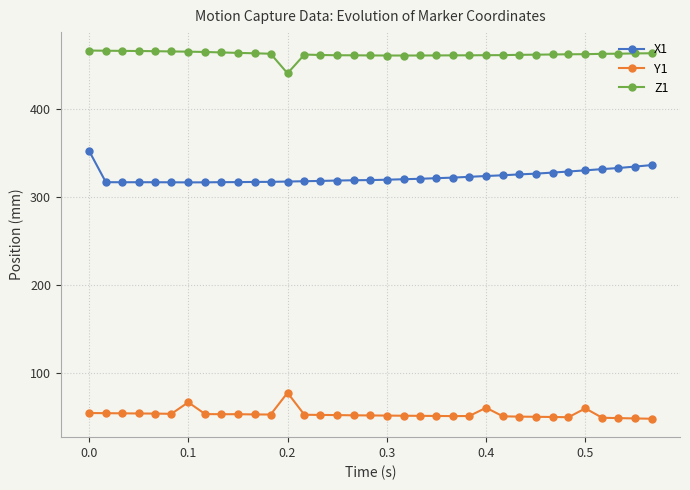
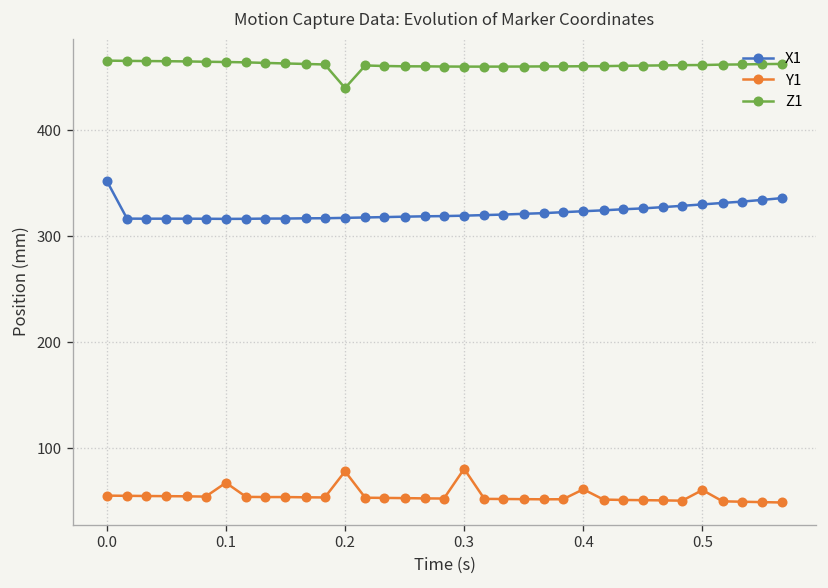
  {
    "X1": {
      "0.0": 350,
      "0.1": 320,
      "0.2": 320,
      "0.3": 320,
      "0.4": 320,
      "0.5": 330
    },
    "Y1": {
      "0.0": 60,
      "0.1": 70,
      "0.2": 80,
-     "0.3": 50,
+     "0.3": 80,
      "0.4": 60,
      "0.5": 60
    },
    "Z1": {
      "0.0": 470,
      "0.1": 460,
      "0.2": 440,
      "0.3": 460,
      "0.4": 460,
      "0.5": 460
    }
  }
